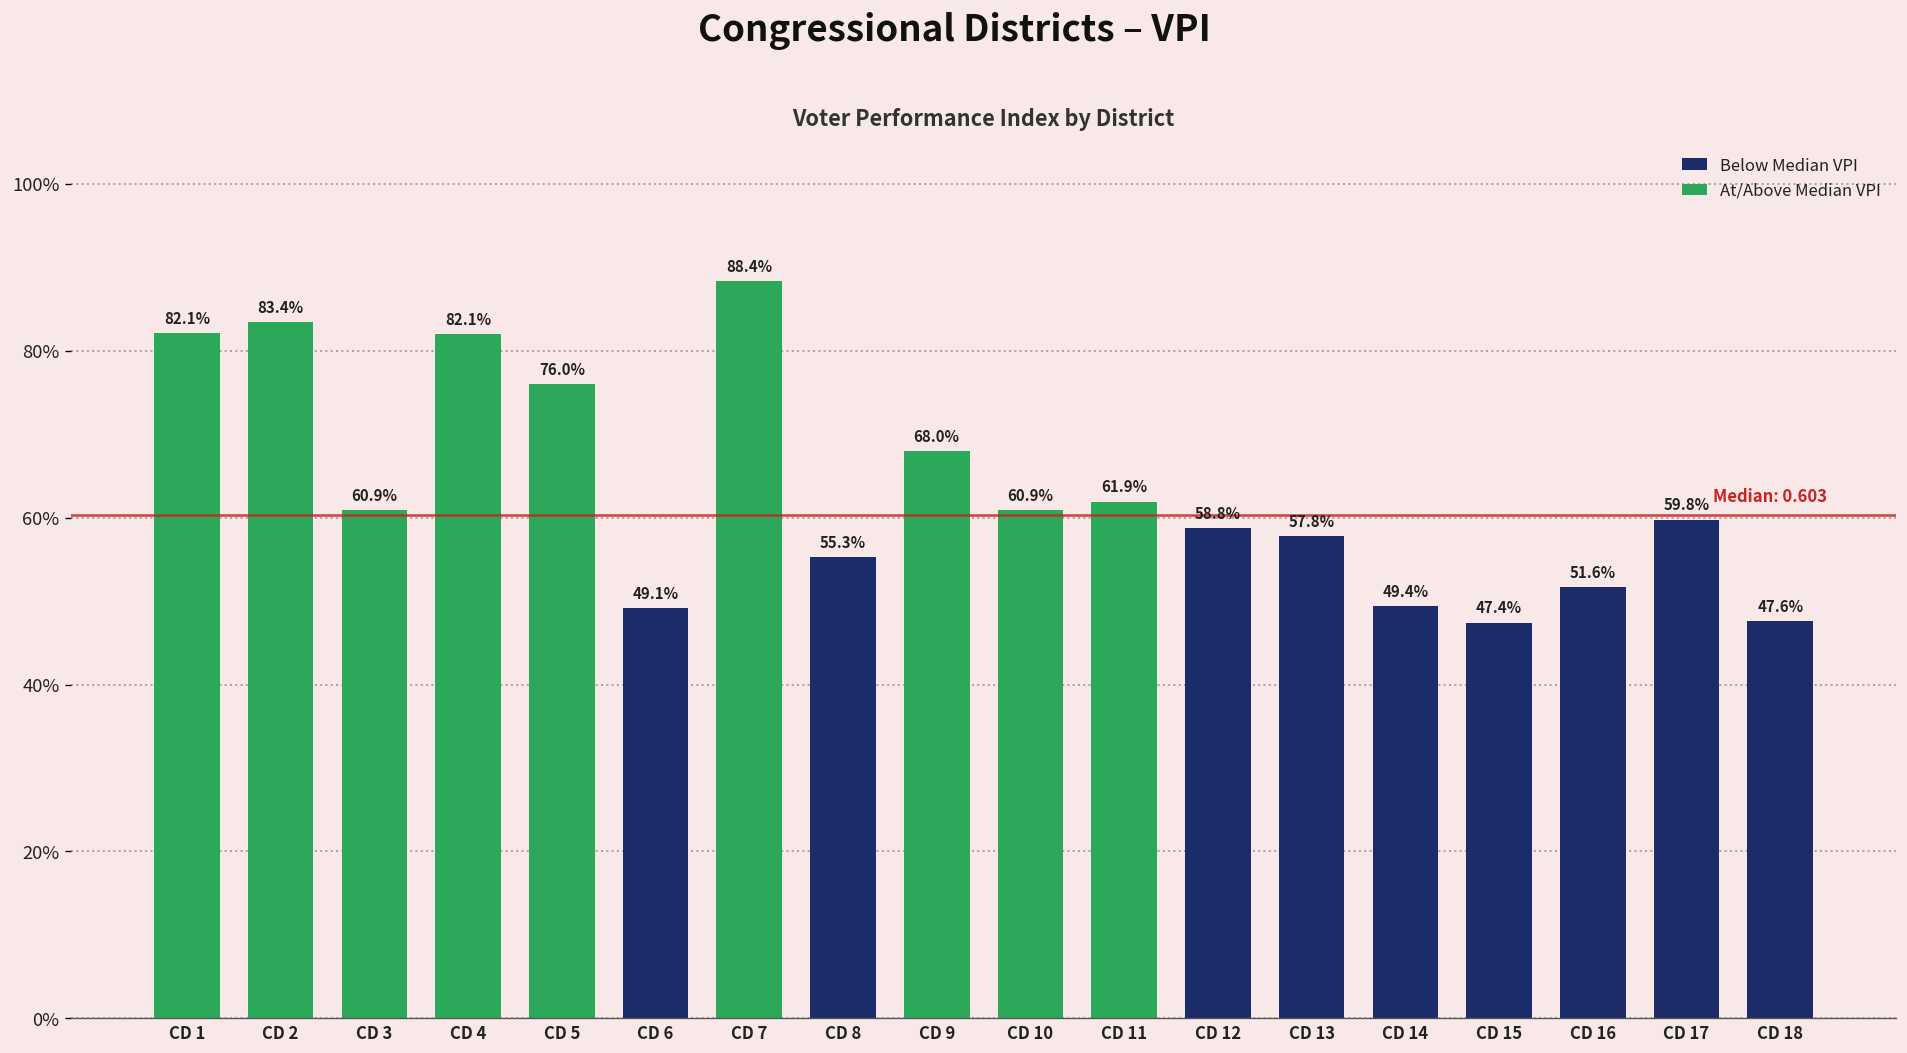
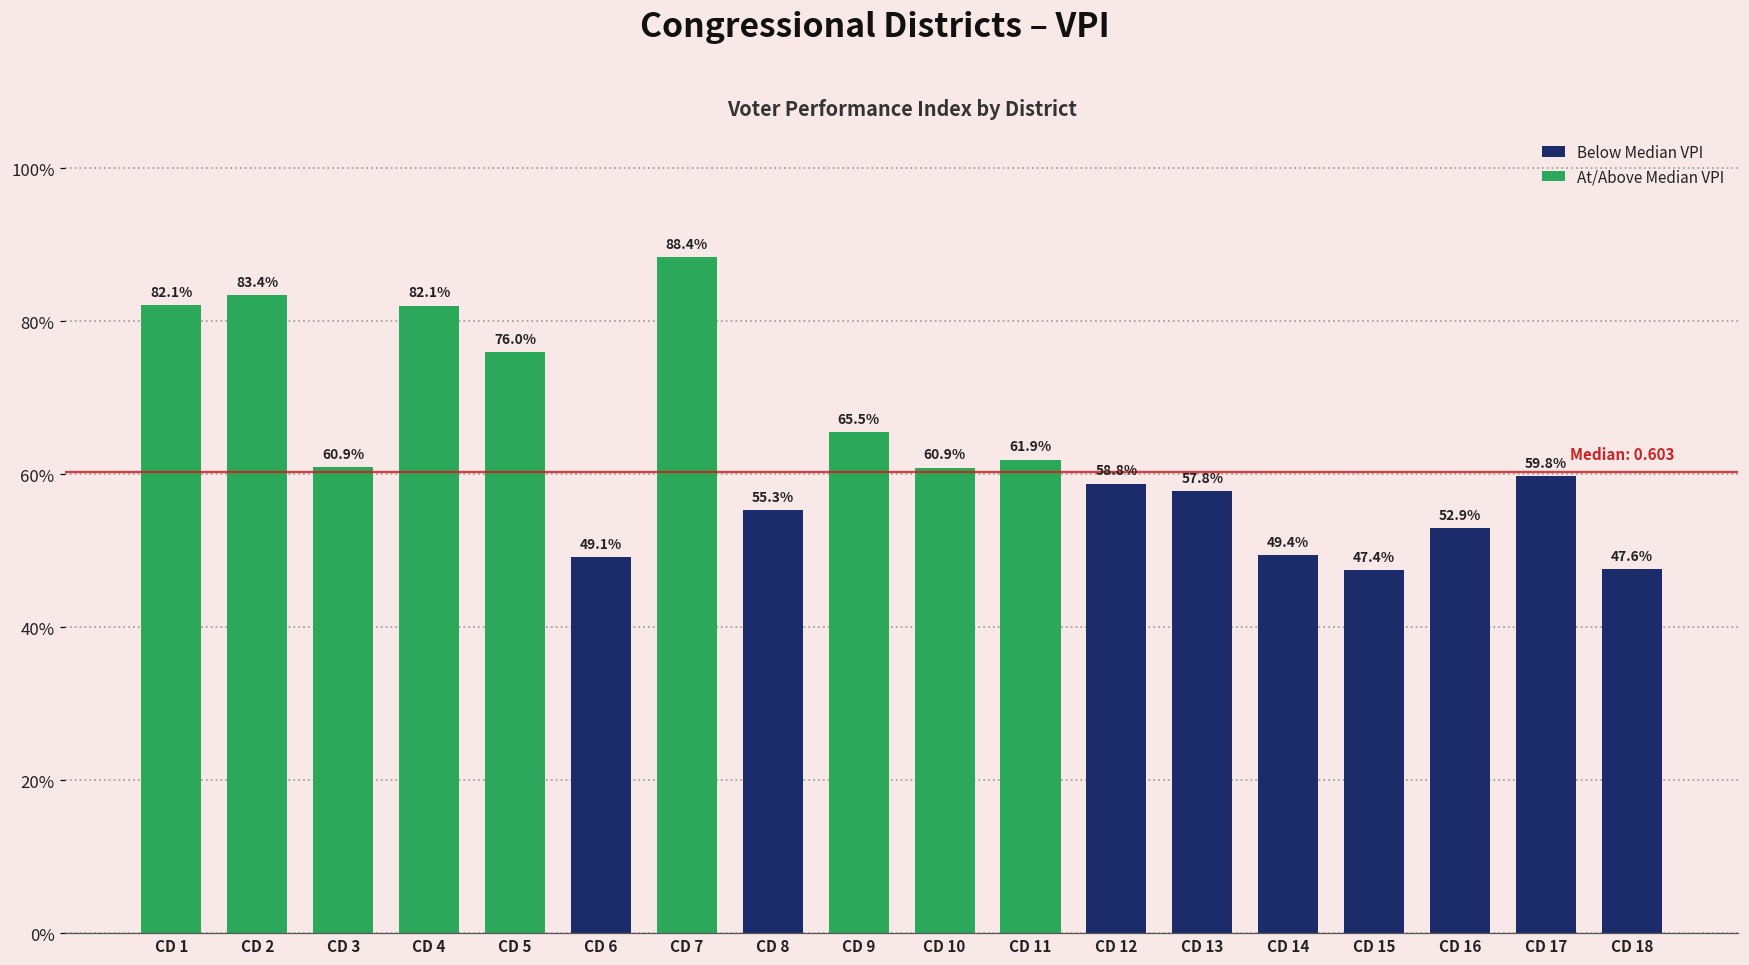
  {
    "Below Median VPI": {
      "CD 6": "49.1%",
      "CD 8": "55.3%",
      "CD 12": "58.8%",
      "CD 13": "57.8%",
      "CD 14": "49.4%",
      "CD 15": "47.4%",
-     "CD 16": "51.6%",
+     "CD 16": "52.9%",
      "CD 17": "59.8%",
      "CD 18": "47.6%"
    },
    "At/Above Median VPI": {
      "CD 1": "82.1%",
      "CD 2": "83.4%",
      "CD 3": "60.9%",
      "CD 4": "82.1%",
      "CD 5": "76.0%",
      "CD 7": "88.4%",
-     "CD 9": "68.0%",
+     "CD 9": "65.5%",
      "CD 10": "60.9%",
      "CD 11": "61.9%"
    }
  }
